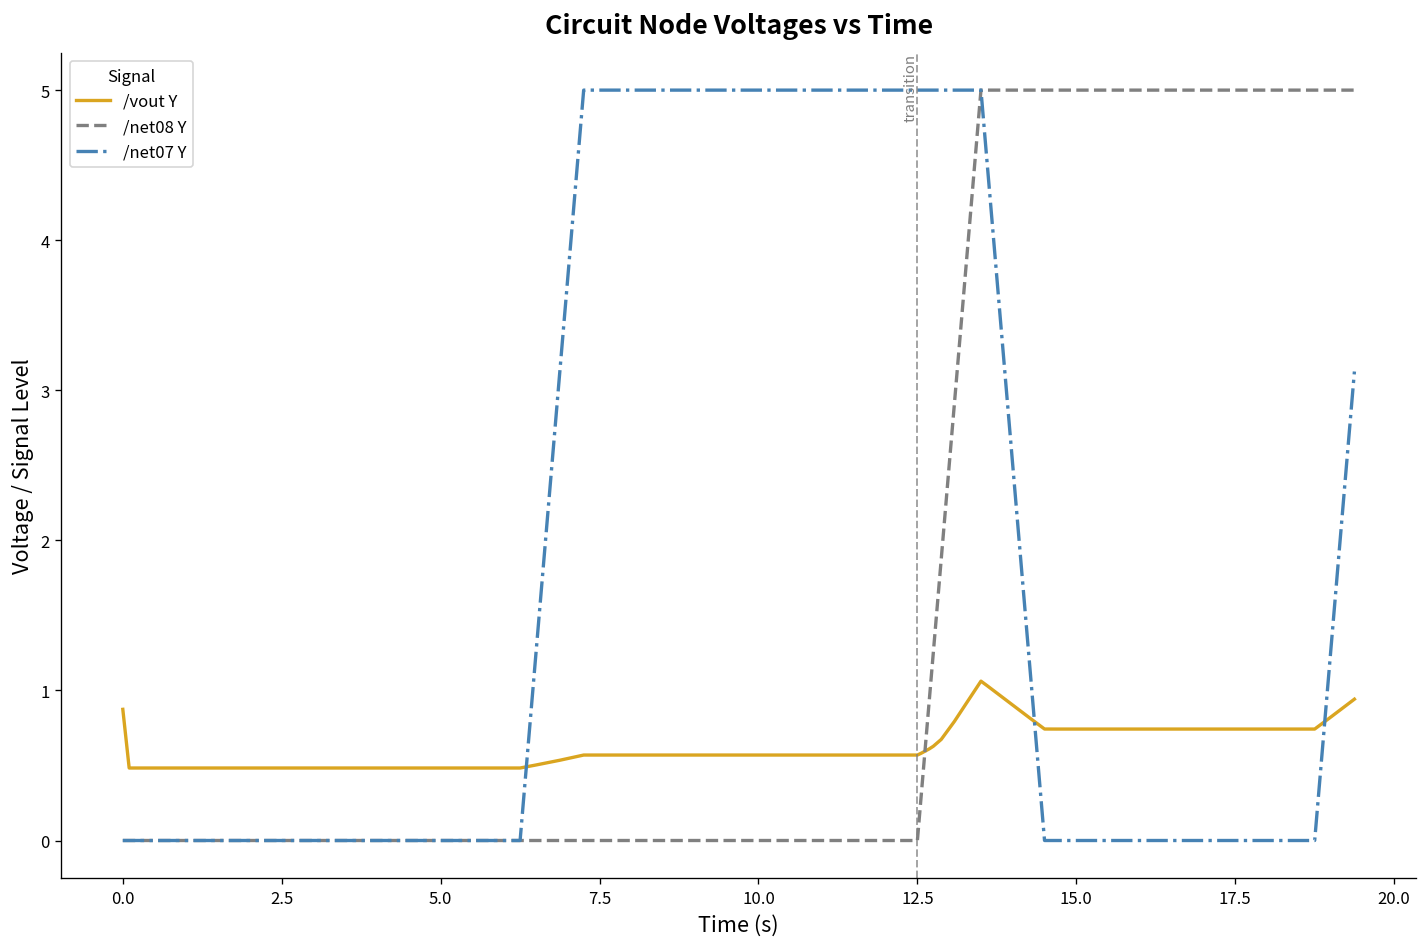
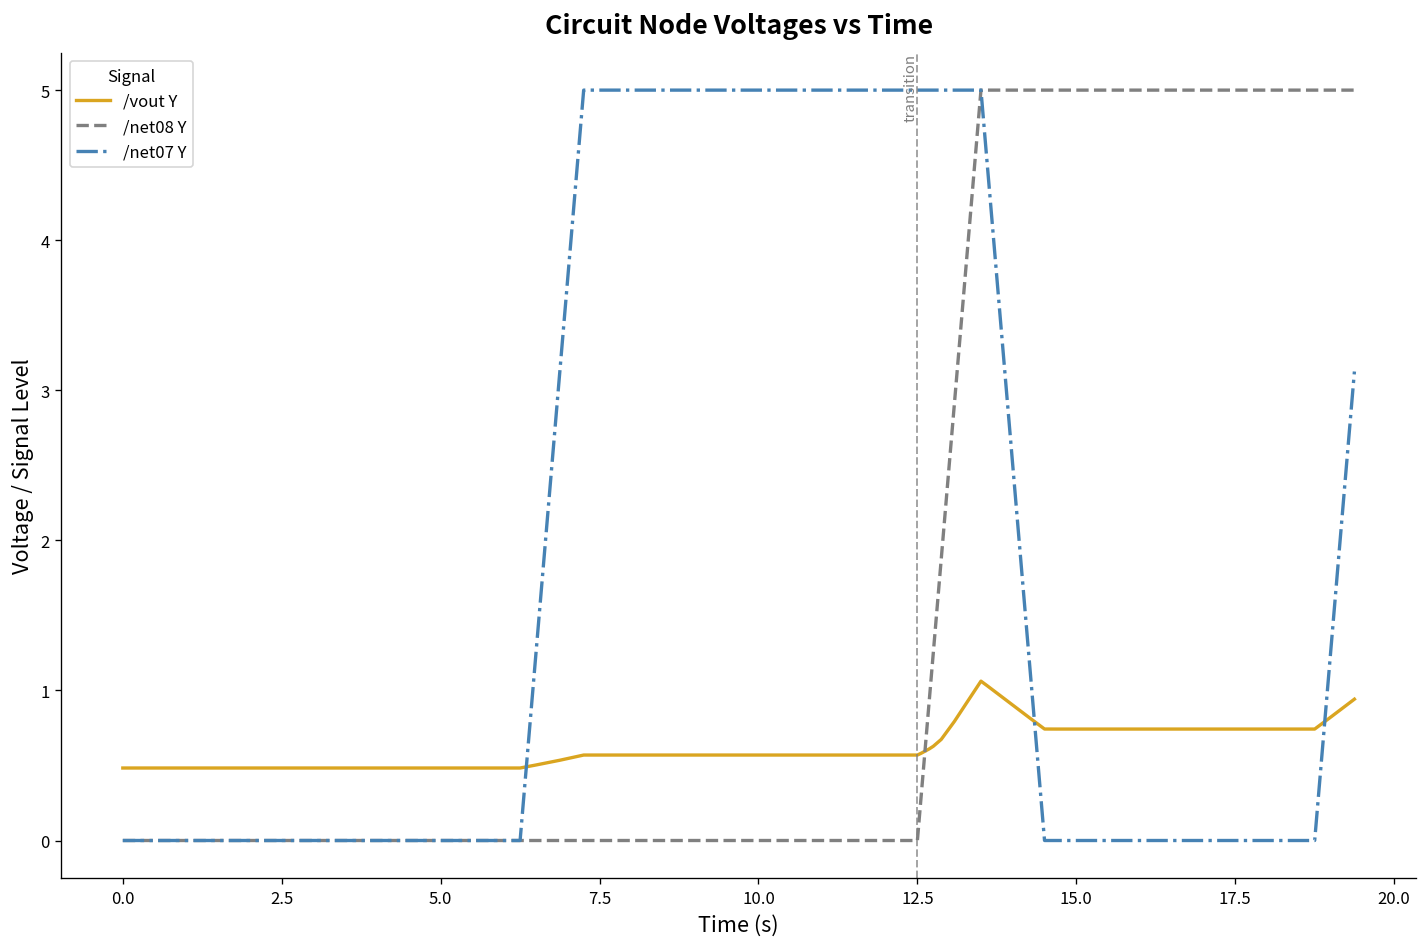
  {
    "/vout Y": {
-     "0.0": 0.87,
+     "0.0": 0.48,
      "12.5": 0.57
    },
    "/net08 Y": {
      "12.5": 0.00
    },
    "/net07 Y": {
      "12.5": 5.00
    }
  }
